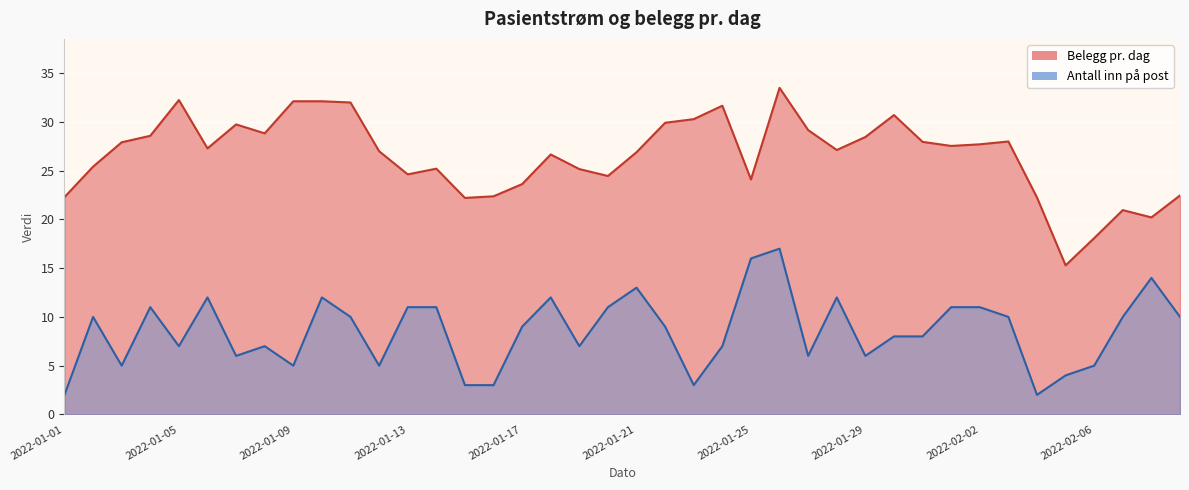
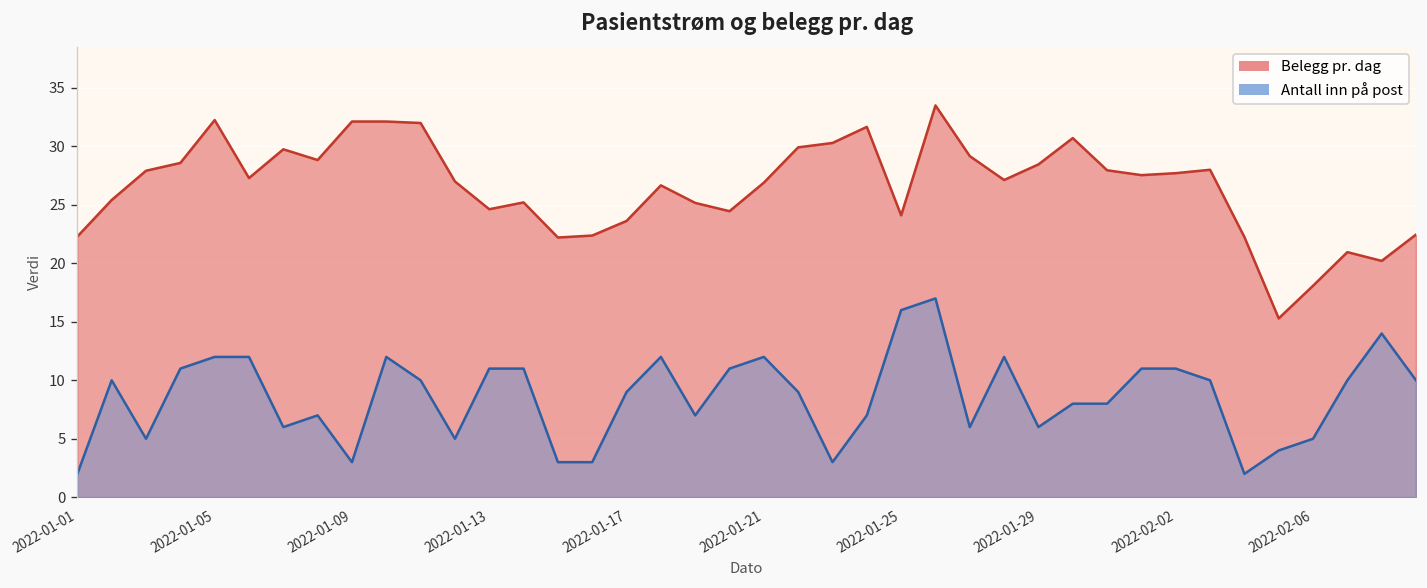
  {
    "Belegg pr. dag": {
      "2022-01-01": 22,
      "2022-01-05": 32,
      "2022-01-09": 32,
      "2022-01-13": 25,
      "2022-01-17": 24,
      "2022-01-21": 27,
      "2022-01-25": 24,
      "2022-01-29": 28,
      "2022-02-02": 28,
      "2022-02-06": 18
    },
    "Antall inn på post": {
      "2022-01-01": 2,
-     "2022-01-05": 7,
-     "2022-01-09": 5,
+     "2022-01-05": 12,
+     "2022-01-09": 3,
      "2022-01-13": 11,
      "2022-01-17": 9,
-     "2022-01-21": 13,
+     "2022-01-21": 12,
      "2022-01-25": 16,
      "2022-01-29": 6,
      "2022-02-02": 11,
      "2022-02-06": 5
    }
  }
